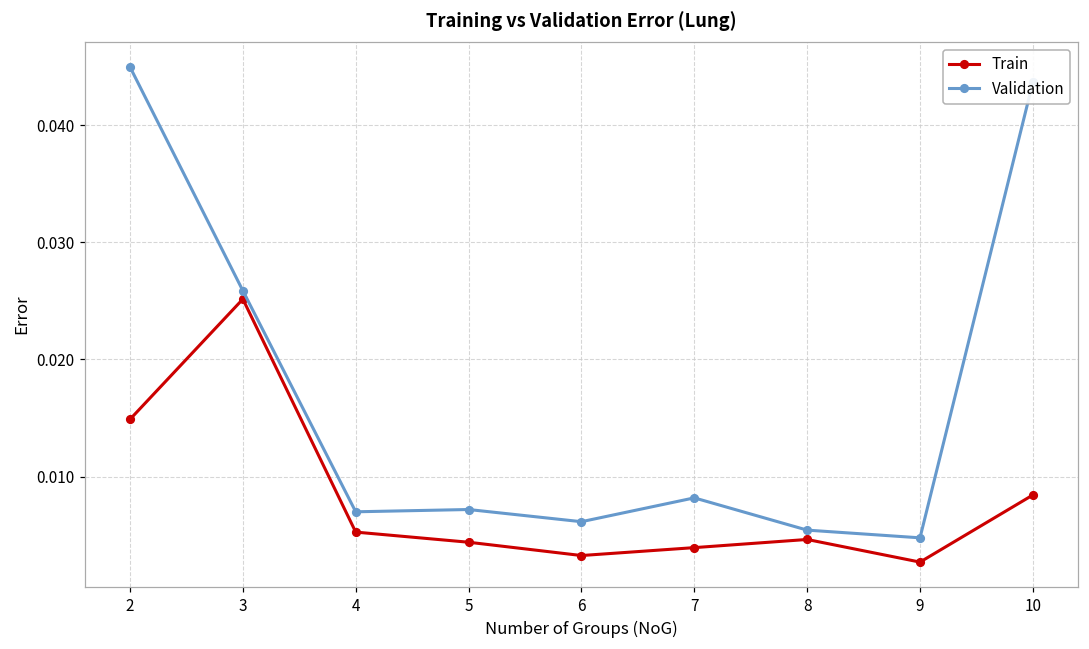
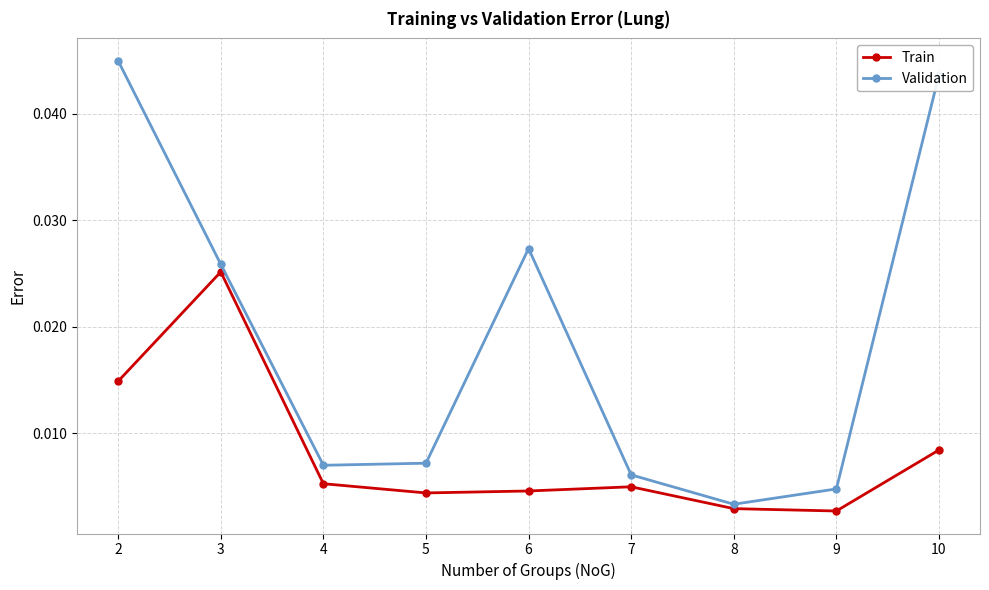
  {
    "Train": {
      "2": 0.0149,
      "3": 0.0252,
      "4": 0.0053,
      "5": 0.0044,
-     "6": 0.0033,
-     "7": 0.0039,
-     "8": 0.0046,
+     "6": 0.0046,
+     "7": 0.0050,
+     "8": 0.0029,
      "9": 0.0027,
      "10": 0.0084
    },
    "Validation": {
      "2": 0.0450,
      "3": 0.0259,
      "4": 0.0070,
      "5": 0.0072,
-     "6": 0.0062,
-     "7": 0.0082,
-     "8": 0.0054,
+     "6": 0.0273,
+     "7": 0.0061,
+     "8": 0.0033,
      "9": 0.0048
    }
  }
